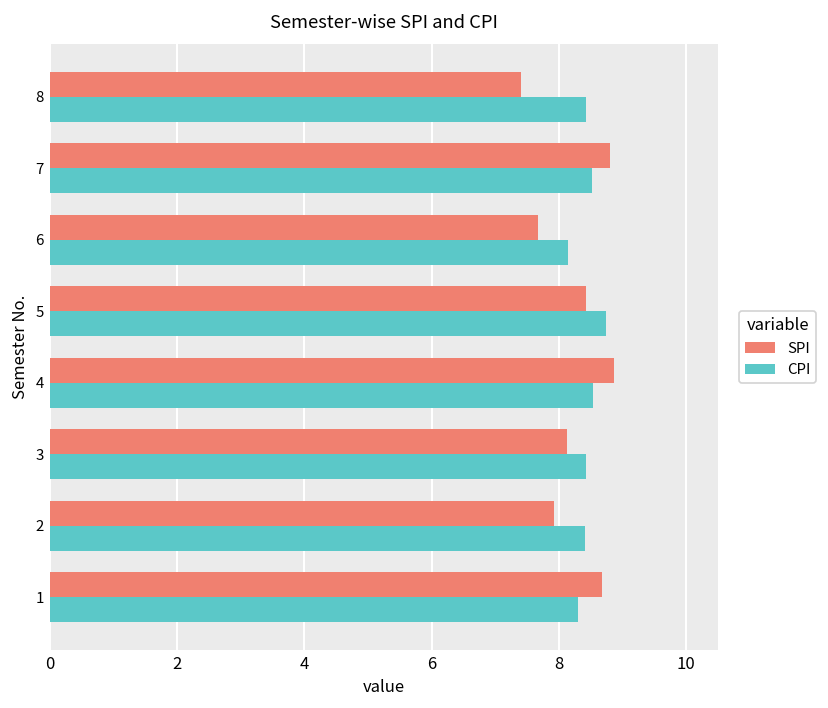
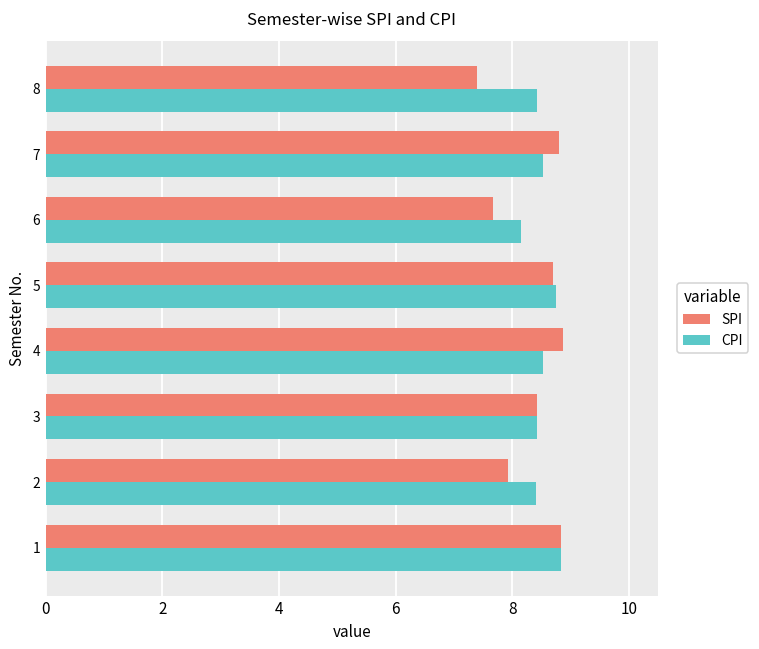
  {
    "SPI": {
      "8": 7.4,
      "7": 8.8,
      "6": 7.7,
-     "5": 8.4,
+     "5": 8.7,
      "4": 8.9,
-     "3": 8.1,
+     "3": 8.4,
      "2": 7.9,
-     "1": 8.7
+     "1": 8.8
    },
    "CPI": {
      "8": 8.4,
      "7": 8.5,
      "6": 8.2,
      "5": 8.7,
      "4": 8.5,
      "3": 8.4,
      "2": 8.4,
-     "1": 8.3
+     "1": 8.8
    }
  }
